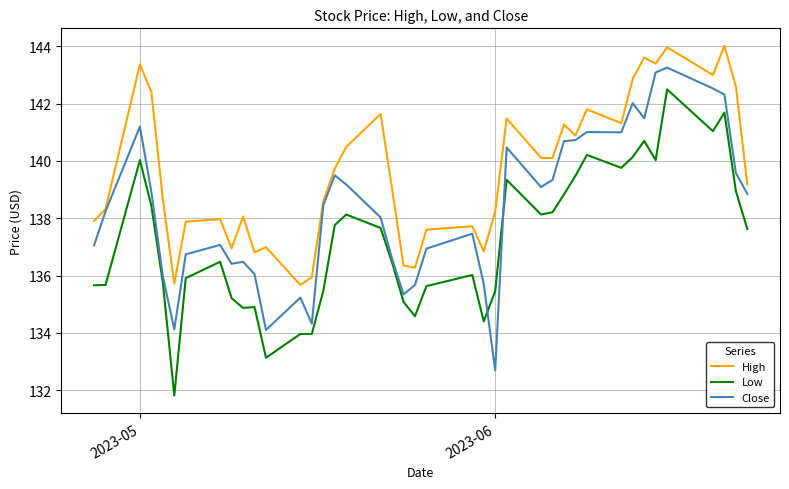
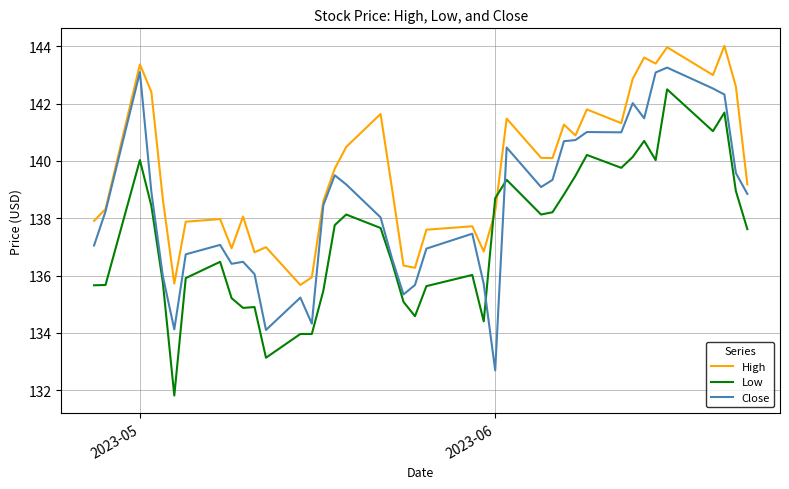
  {
    "High": {
      "2023-05": 143.4,
      "2023-06": 138.2
    },
    "Low": {
      "2023-05": 140.0,
-     "2023-06": 135.5
+     "2023-06": 138.7
    },
    "Close": {
-     "2023-05": 141.2,
+     "2023-05": 143.1,
      "2023-06": 132.7
    }
  }
